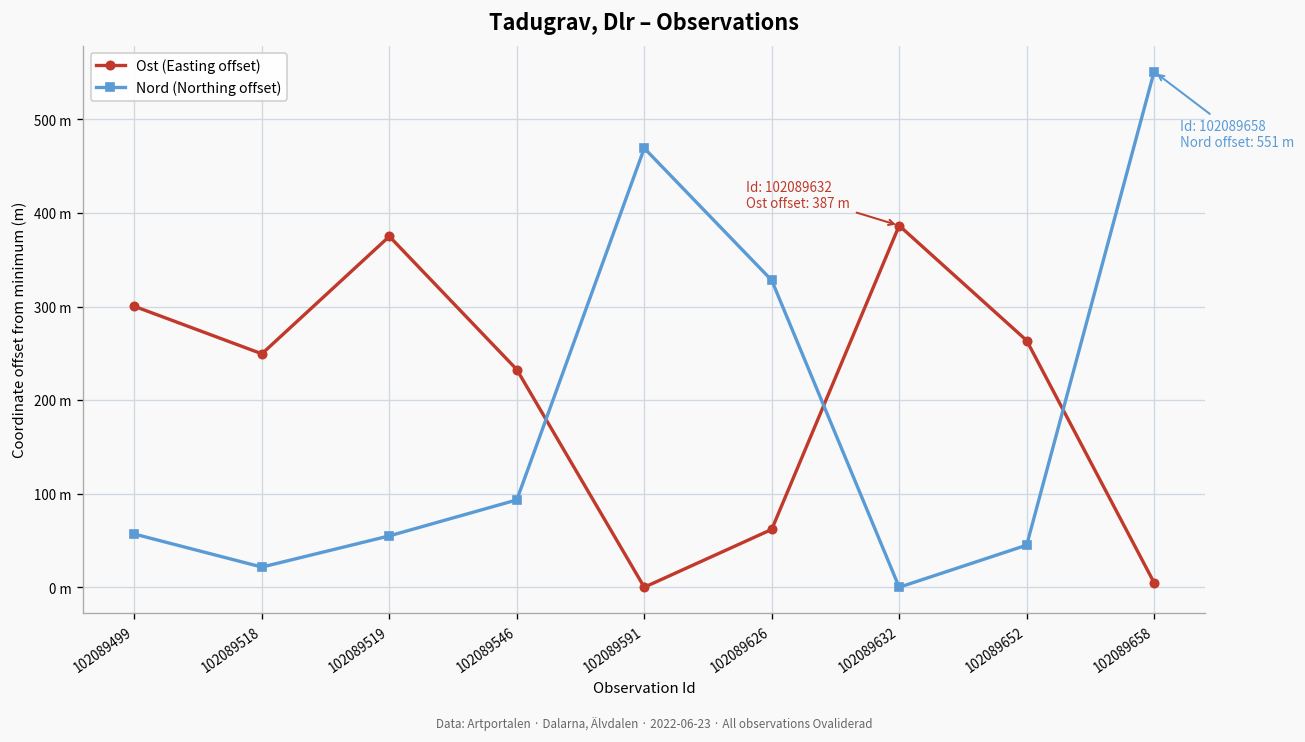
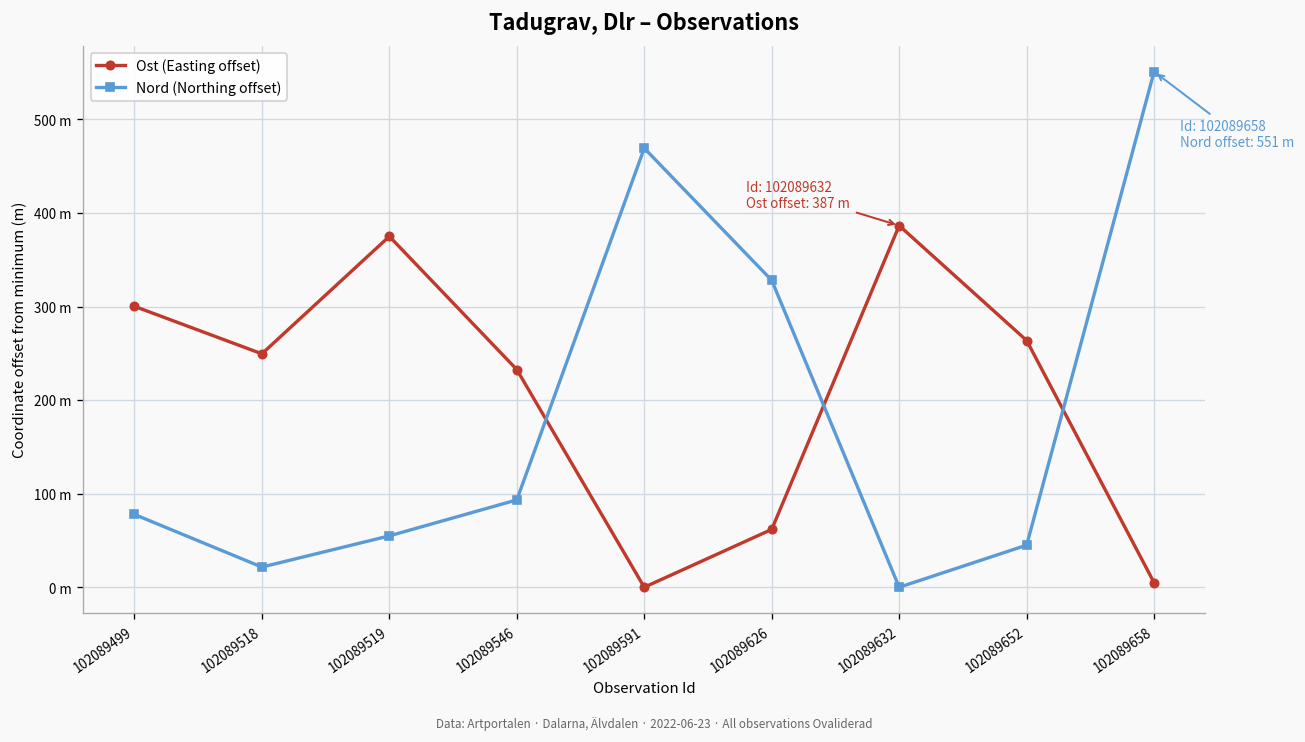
  {
    "Ost (Easting offset)": {
      "102089632": "387"
    },
    "Nord (Northing offset)": {
-     "102089499": "60 m",
+     "102089499": "80 m",
      "102089518": "20 m",
      "102089519": "50 m",
      "102089546": "90 m",
      "102089591": "470 m",
      "102089626": "330 m",
      "102089632": "0 m",
      "102089652": "40 m"
    }
  }
